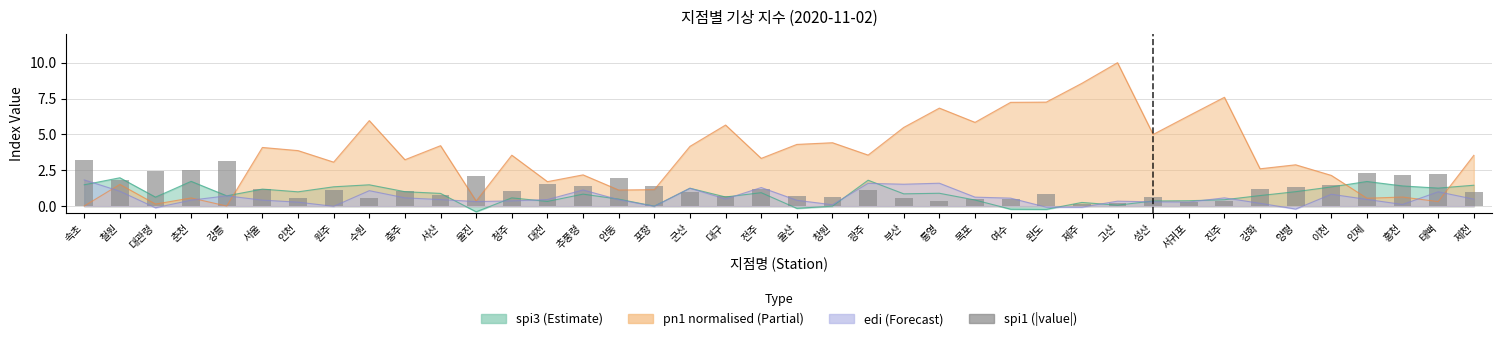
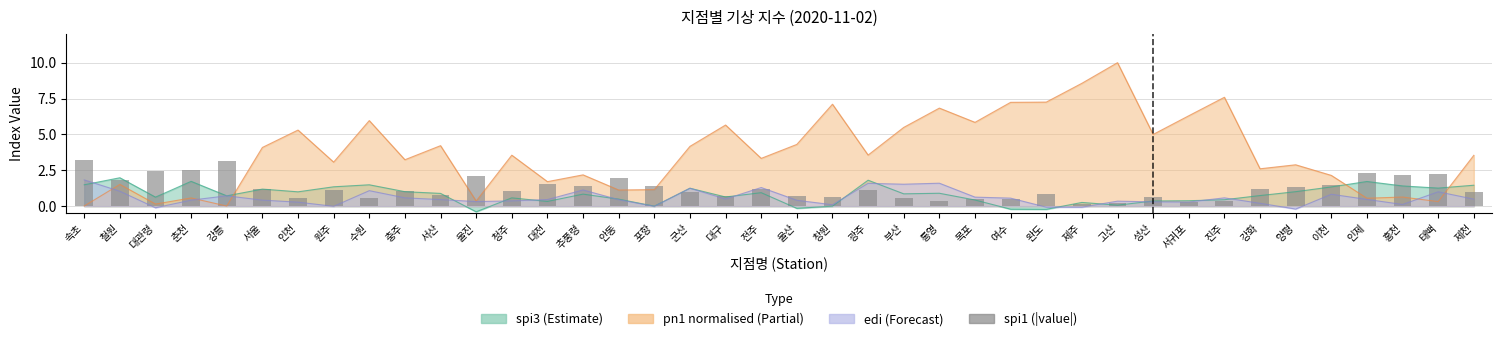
  {
    "spi1 (|value|)": {
      "속초": 3.2,
      "철원": 1.8,
      "대관령": 2.4,
      "춘천": 2.6,
      "강릉": 3.2,
      "서울": 1.2,
      "인천": 0.6,
      "원주": 1.1,
      "수원": 0.6,
      "충주": 1.1,
      "서산": 0.8,
      "울진": 2.1,
      "청주": 1.0,
      "대전": 1.6,
      "추풍령": 1.4,
      "안동": 1.9,
      "포항": 1.4,
      "군산": 1.0,
      "대구": 0.7,
      "전주": 1.2,
      "울산": 0.7,
      "창원": 0.6,
      "광주": 1.1,
      "부산": 0.6,
      "통영": 0.4,
      "목포": 0.5,
      "여수": 0.5,
      "완도": 0.9,
      "고산": 0.2,
      "성산": 0.6,
      "서귀포": 0.3,
      "진주": 0.4,
      "강화": 1.2,
      "양평": 1.3,
      "이천": 1.5,
      "인제": 2.3,
      "홍천": 2.2,
      "태백": 2.2,
      "제천": 1.0
    },
    "pn1 normalised (Partial)": {
      "속초": 0.0,
      "철원": 1.5,
      "강릉": 0.0,
      "서울": 4.1,
-     "인천": 3.9,
+     "인천": 5.3,
      "원주": 3.1,
      "수원": 6.0,
      "충주": 3.2,
      "서산": 4.2,
      "청주": 3.6,
      "대전": 1.7,
      "추풍령": 2.2,
      "안동": 1.1,
      "포항": 1.2,
      "군산": 4.2,
      "대구": 5.7,
      "전주": 3.3,
      "울산": 4.3,
-     "창원": 4.4,
+     "창원": 7.1,
      "광주": 3.6,
      "부산": 5.5,
      "통영": 6.8,
      "목포": 5.8,
      "여수": 7.2,
      "완도": 7.3,
      "제주": 8.6,
      "고산": 10.0,
      "성산": 5.0,
      "서귀포": 6.3,
      "진주": 7.6,
      "강화": 2.6,
      "양평": 2.9,
      "이천": 2.1,
      "홍천": 0.6,
      "태백": 0.3,
      "제천": 3.5
    }
  }
